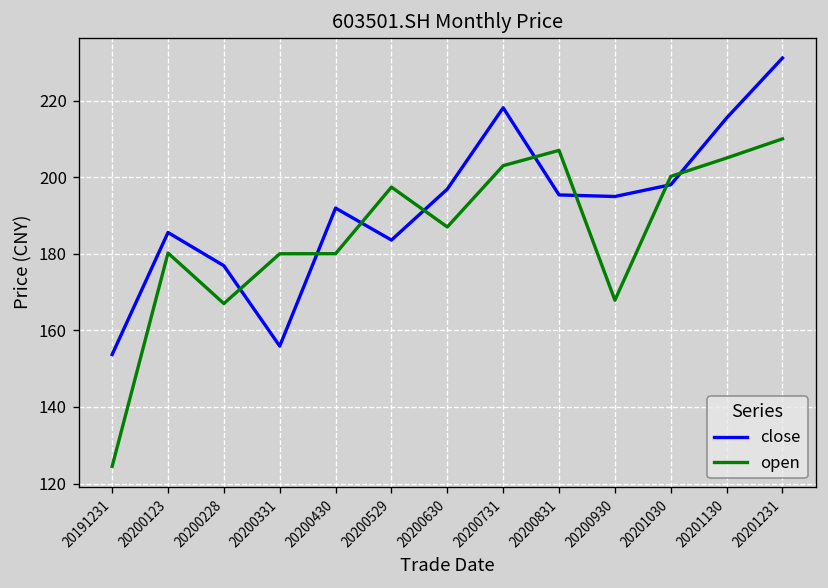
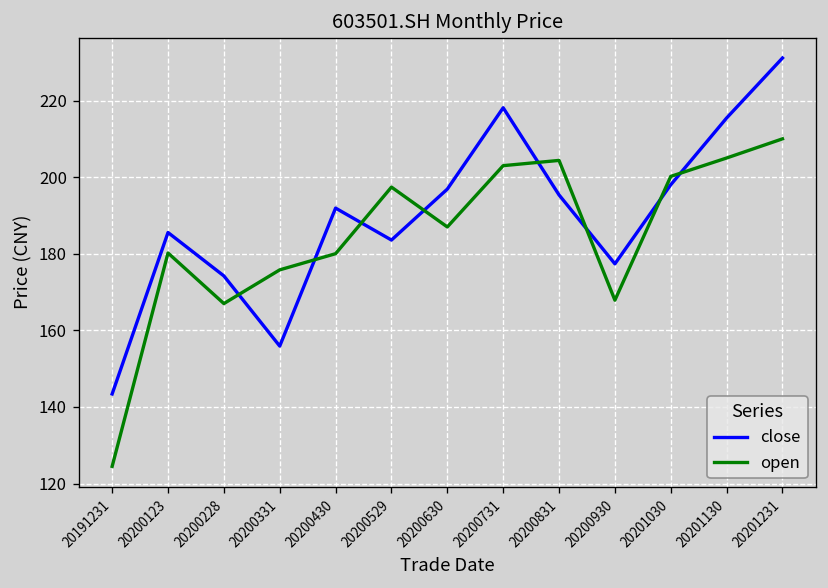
  {
    "close": {
-     "20191231": 154,
+     "20191231": 143,
      "20200123": 186,
-     "20200228": 177,
+     "20200228": 174,
      "20200331": 156,
      "20200430": 192,
      "20200529": 184,
      "20200630": 197,
      "20200731": 218,
      "20200831": 195,
-     "20200930": 195,
+     "20200930": 177,
      "20201030": 198,
      "20201130": 215,
      "20201231": 231
    },
    "open": {
      "20191231": 125,
      "20200123": 180,
      "20200228": 167,
-     "20200331": 180,
+     "20200331": 176,
      "20200430": 180,
      "20200529": 197,
      "20200630": 187,
      "20200731": 203,
-     "20200831": 207,
+     "20200831": 204,
      "20200930": 168,
      "20201030": 200,
      "20201130": 205,
      "20201231": 210
    }
  }
